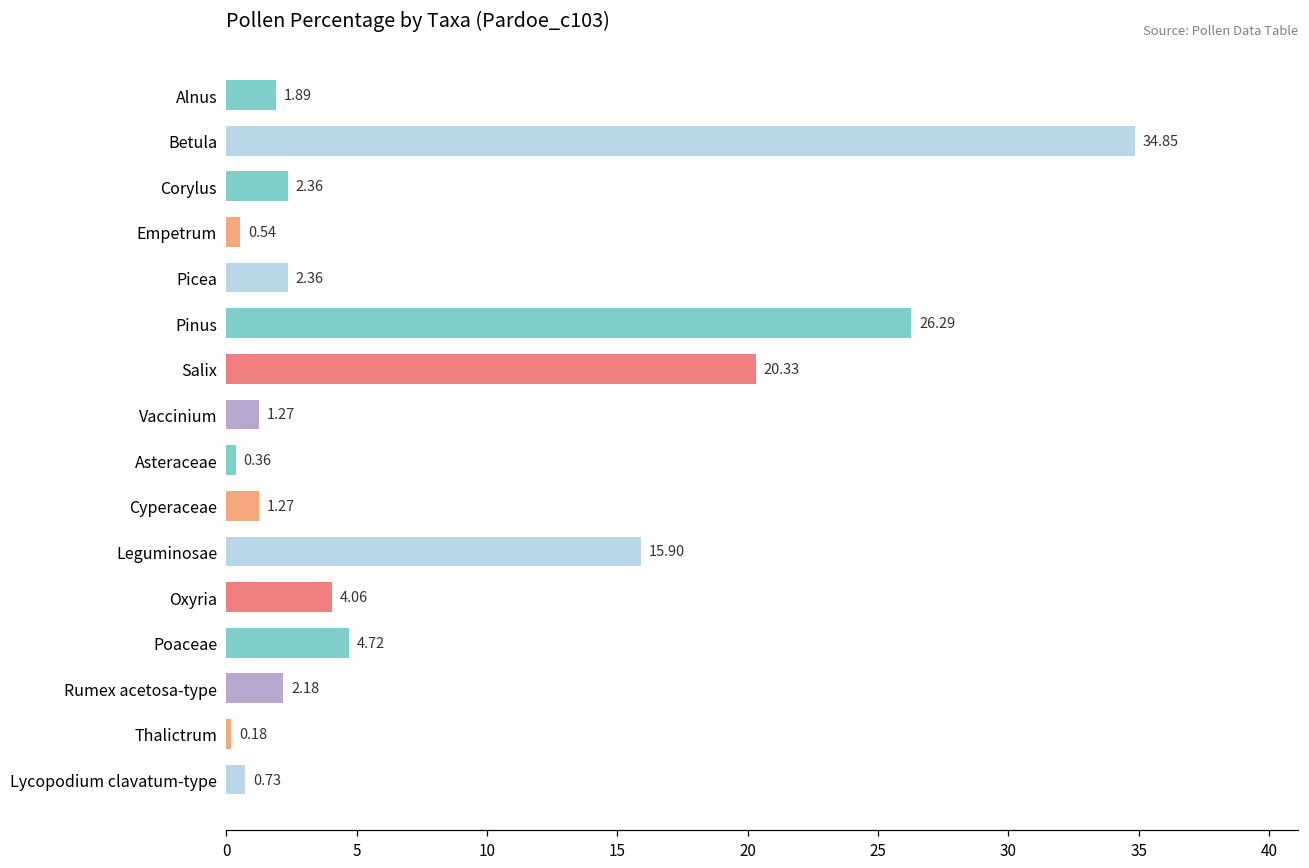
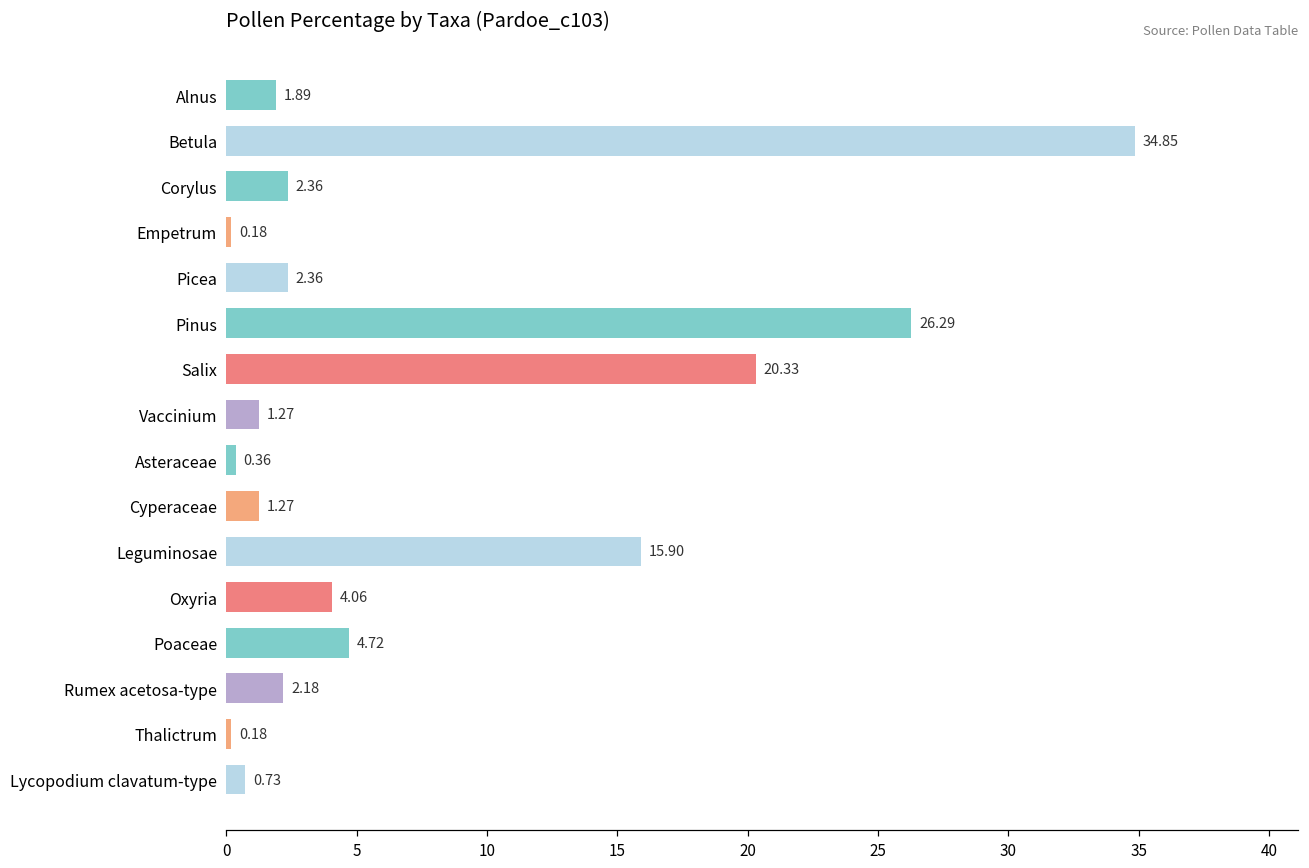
  {
    "Alnus": 1.89,
    "Betula": 34.85,
    "Corylus": 2.36,
-   "Empetrum": 0.54,
+   "Empetrum": 0.18,
    "Picea": 2.36,
    "Pinus": 26.29,
    "Salix": 20.33,
    "Vaccinium": 1.27,
    "Asteraceae": 0.36,
    "Cyperaceae": 1.27,
    "Leguminosae": 15.90,
    "Oxyria": 4.06,
    "Poaceae": 4.72,
    "Rumex acetosa-type": 2.18,
    "Thalictrum": 0.18,
    "Lycopodium clavatum-type": 0.73
  }
